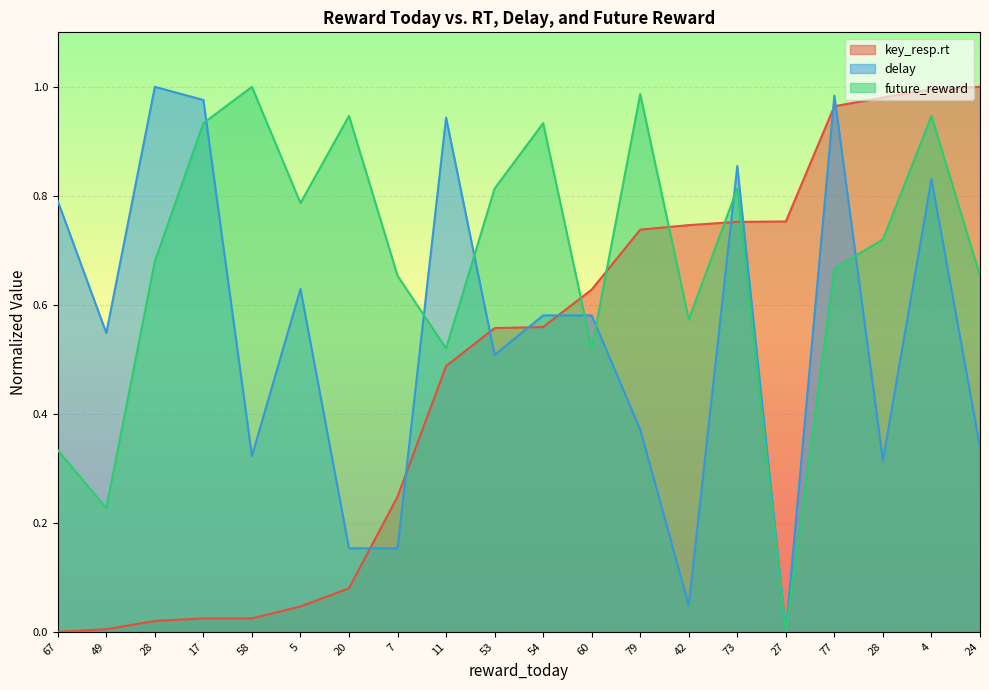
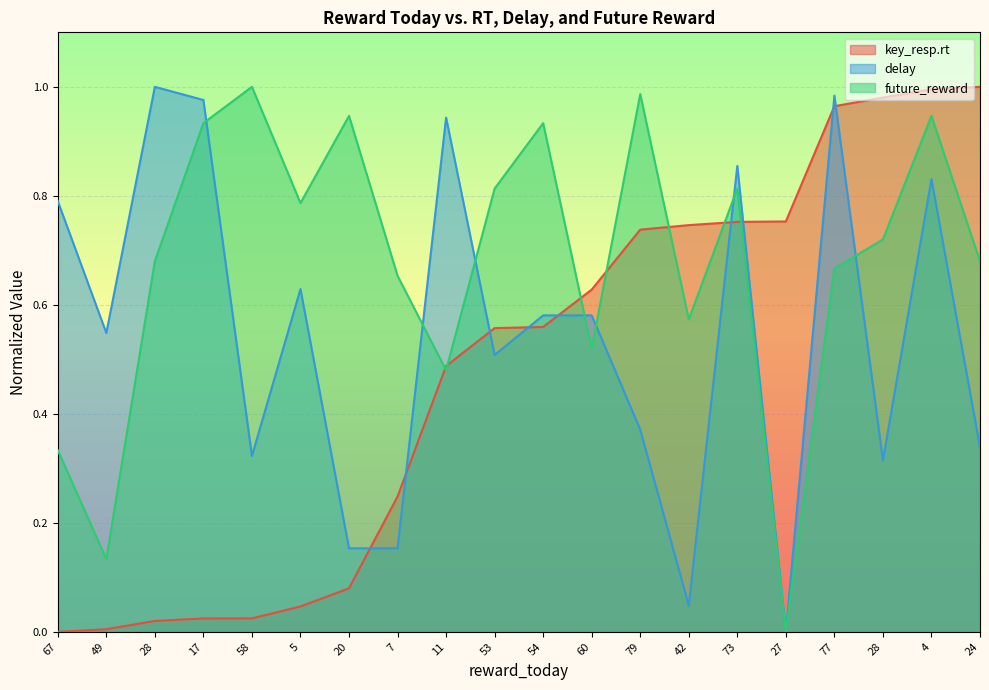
  {
    "key_resp.rt": {
      "67": 0.00,
      "49": 0.00,
      "17": 0.02,
      "58": 0.02,
      "5": 0.05,
      "20": 0.08,
      "7": 0.25,
      "11": 0.49,
      "53": 0.56,
      "54": 0.56,
      "60": 0.63,
      "79": 0.74,
      "42": 0.75,
      "73": 0.75,
      "27": 0.75,
      "77": 0.96,
      "24": 1.00
    },
    "delay": {
      "67": 0.79,
      "49": 0.55,
      "17": 0.98,
      "58": 0.32,
      "5": 0.63,
      "20": 0.15,
      "7": 0.15,
      "11": 0.94,
      "53": 0.51,
      "54": 0.58,
      "60": 0.58,
      "79": 0.37,
      "42": 0.05,
      "73": 0.85,
      "77": 0.98,
      "4": 0.83,
      "24": 0.34
    },
    "future_reward": {
      "67": 0.33,
-     "49": 0.23,
+     "49": 0.13,
      "17": 0.93,
      "58": 1.00,
      "5": 0.79,
      "20": 0.95,
      "7": 0.65,
-     "11": 0.52,
+     "11": 0.48,
      "53": 0.81,
      "54": 0.93,
      "60": 0.52,
      "79": 0.99,
      "42": 0.57,
      "73": 0.81,
      "77": 0.67,
      "4": 0.95,
-     "24": 0.65
+     "24": 0.68
    }
  }
